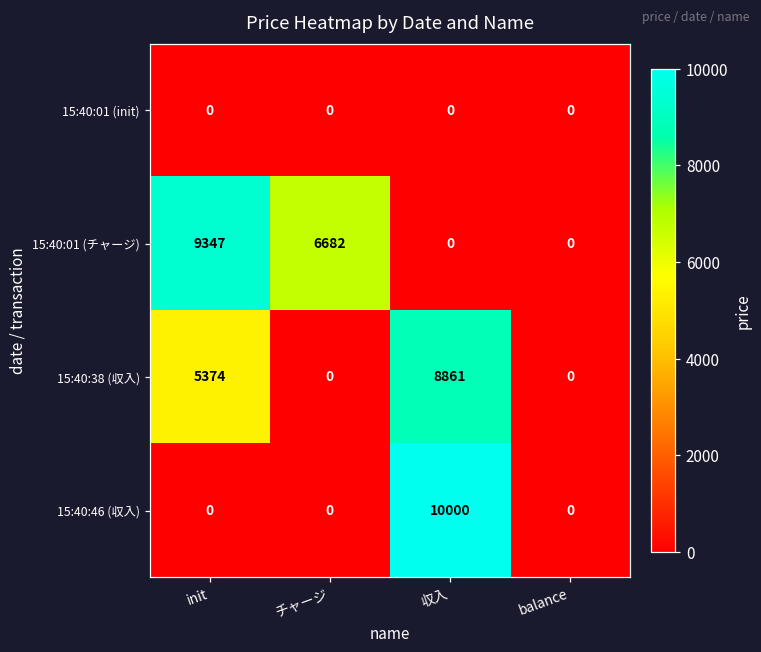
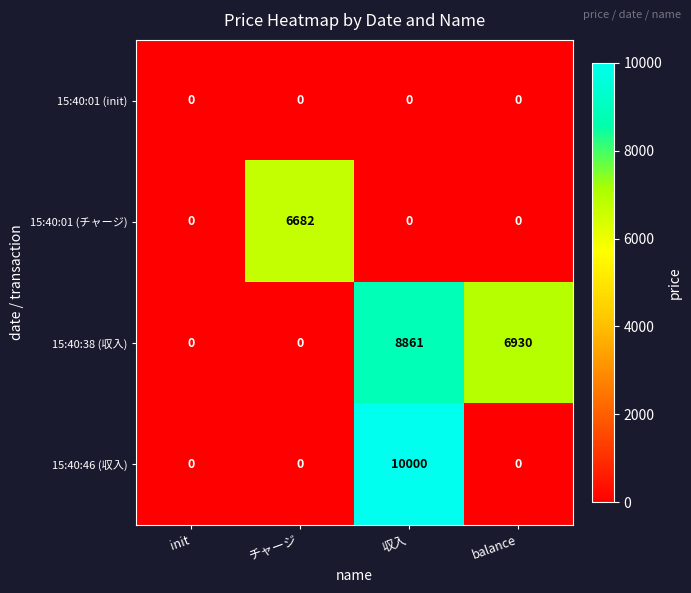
  {
    "15:40:01 (init)": {
      "init": 0,
      "チャージ": 0,
      "収入": 0,
      "balance": 0
    },
    "15:40:01 (チャージ)": {
-     "init": 9347,
+     "init": 0,
      "チャージ": 6682,
      "収入": 0,
      "balance": 0
    },
    "15:40:38 (収入)": {
-     "init": 5374,
+     "init": 0,
      "チャージ": 0,
      "収入": 8861,
-     "balance": 0
+     "balance": 6930
    },
    "15:40:46 (収入)": {
      "init": 0,
      "チャージ": 0,
      "収入": 10000,
      "balance": 0
    }
  }
